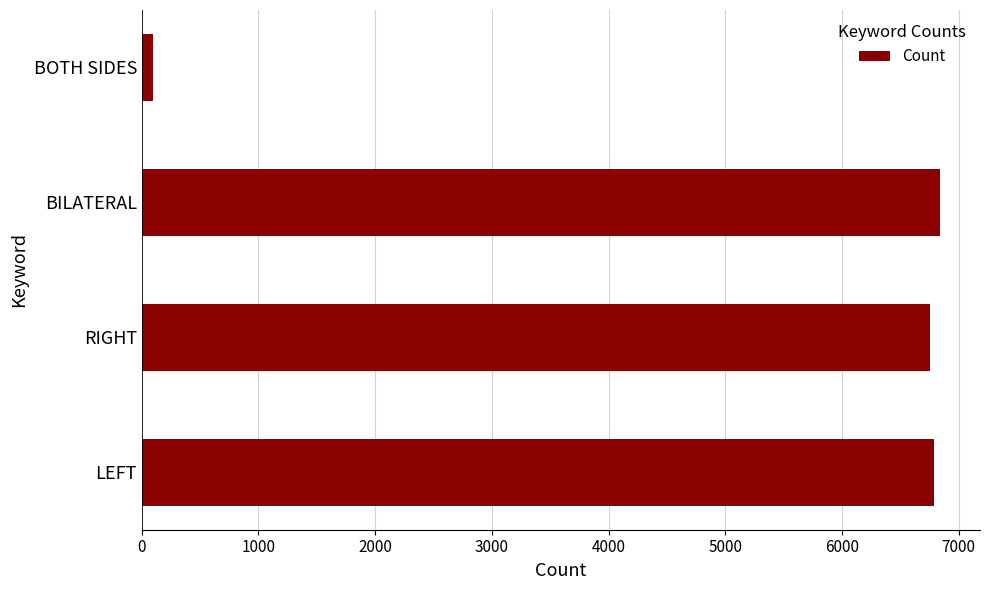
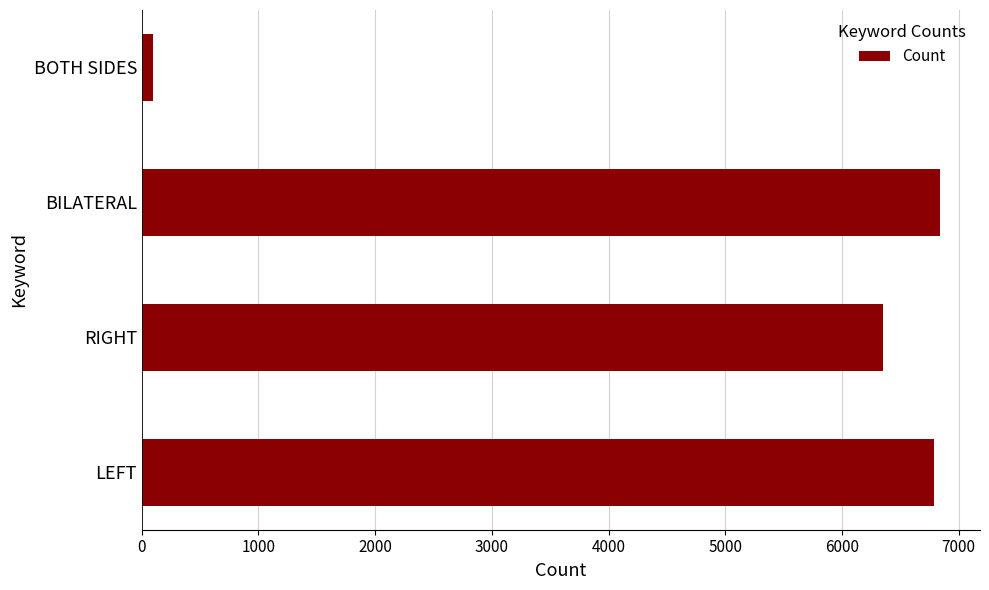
  {
    "BOTH SIDES": 100,
    "BILATERAL": 6840,
-   "RIGHT": 6760,
+   "RIGHT": 6350,
    "LEFT": 6790
  }
